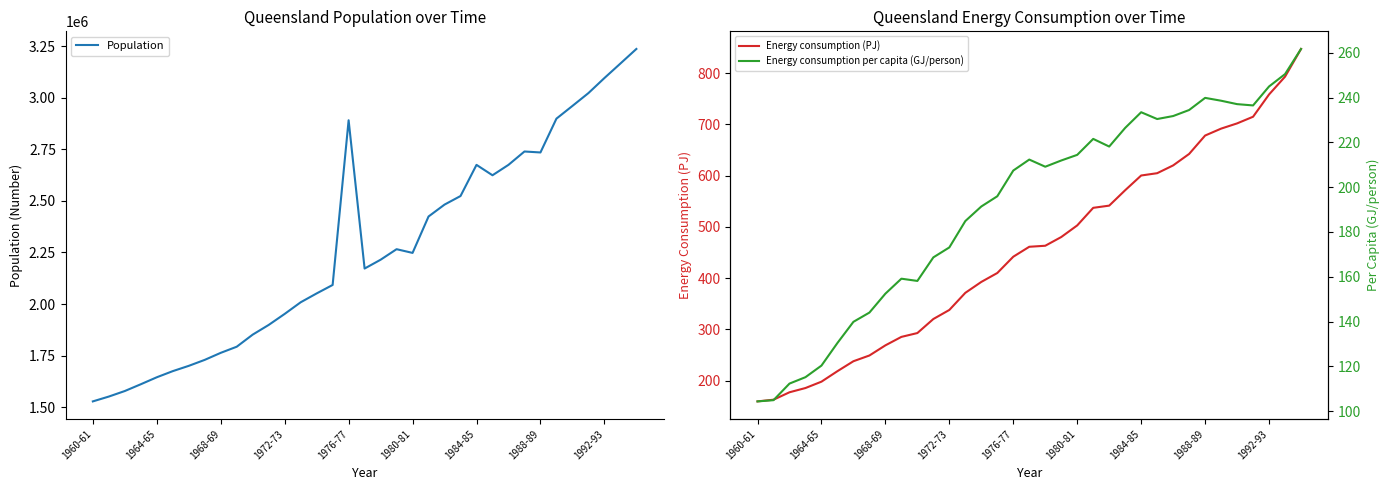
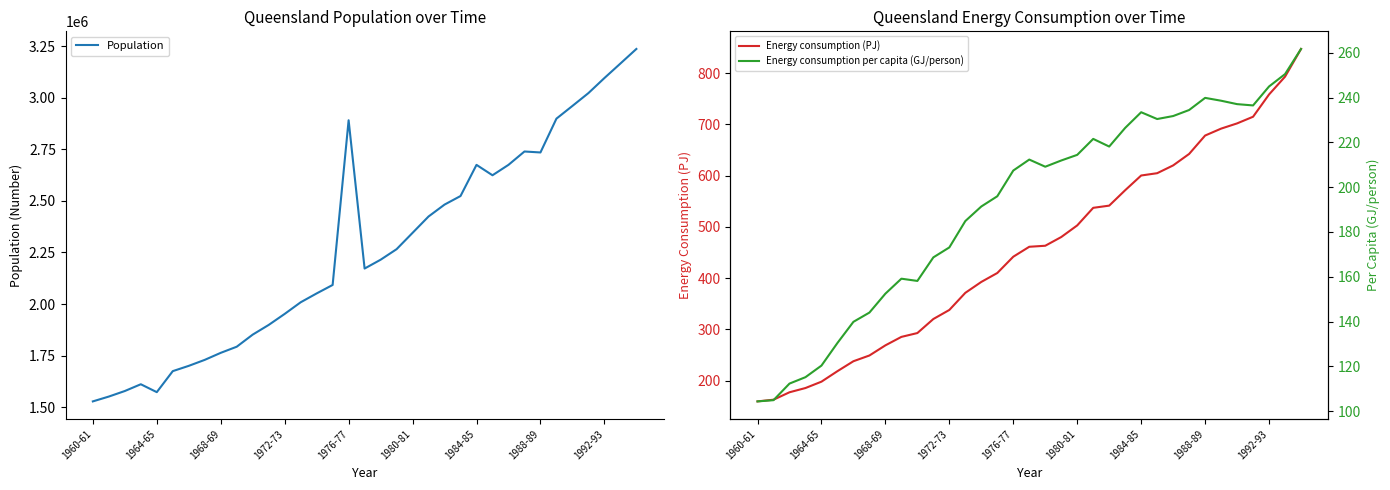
  {
    "Queensland Population over Time": {
      "1960-61": 1530000,
-     "1964-65": 1640000,
+     "1964-65": 1570000,
      "1968-69": 1760000,
      "1972-73": 1950000,
      "1976-77": 2890000,
-     "1980-81": 2250000,
+     "1980-81": 2350000,
      "1984-85": 2680000,
      "1988-89": 2740000,
      "1992-93": 3100000
    }
  }
